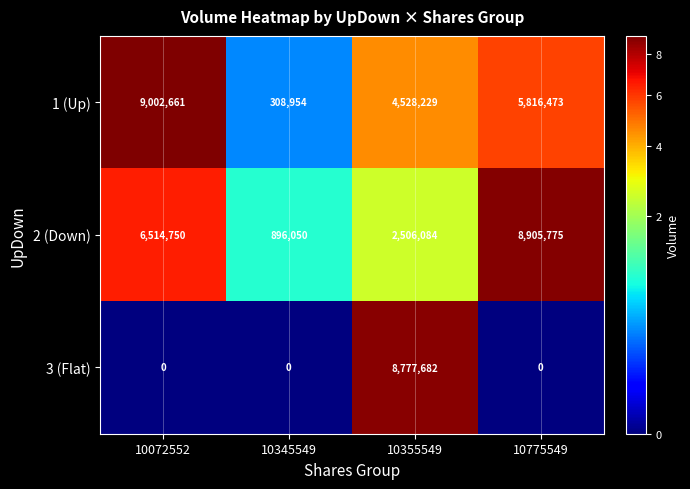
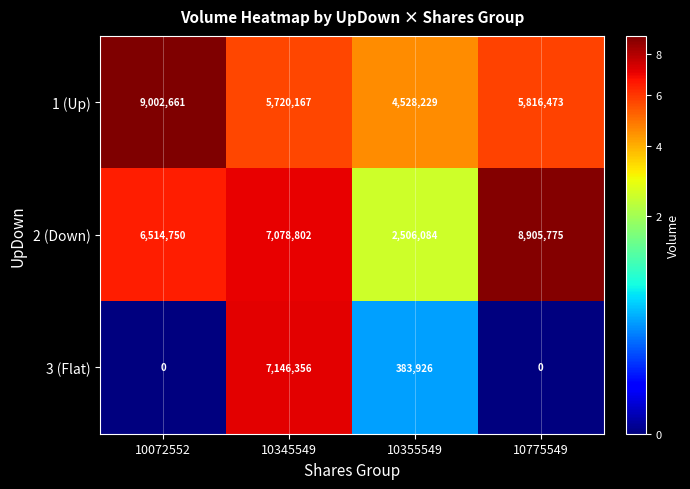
  {
    "1 (Up)": {
      "10072552": "9,002,661",
-     "10345549": "308,954",
+     "10345549": "5,720,167",
      "10355549": "4,528,229",
      "10775549": "5,816,473"
    },
    "2 (Down)": {
      "10072552": "6,514,750",
-     "10345549": "896,050",
+     "10345549": "7,078,802",
      "10355549": "2,506,084",
      "10775549": "8,905,775"
    },
    "3 (Flat)": {
      "10072552": "0",
-     "10345549": "0",
-     "10355549": "8,777,682",
+     "10345549": "7,146,356",
+     "10355549": "383,926",
      "10775549": "0"
    }
  }
